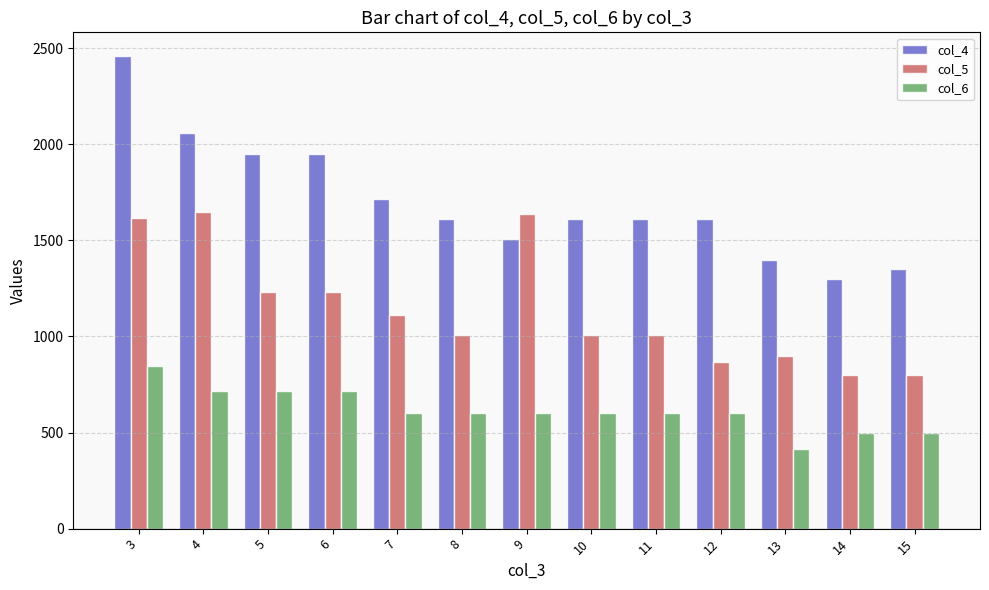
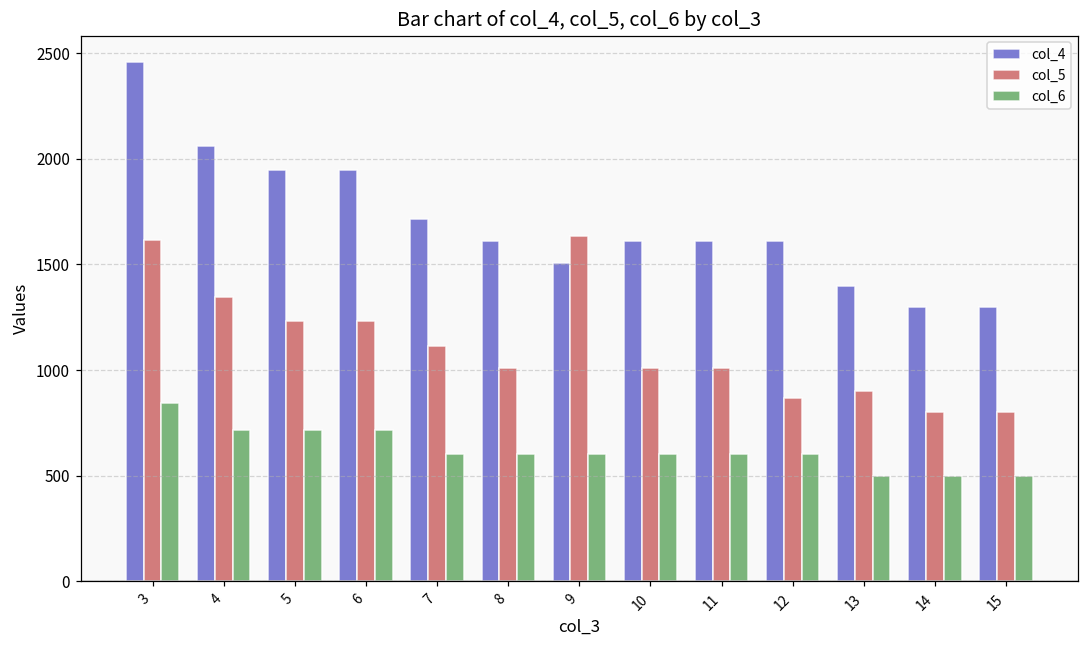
  {
    "col_4": {
      "3": 2460,
      "4": 2060,
      "5": 1950,
      "6": 1950,
      "7": 1720,
      "8": 1610,
      "9": 1510,
      "10": 1610,
      "11": 1610,
      "12": 1610,
      "13": 1400,
      "14": 1300,
-     "15": 1350
+     "15": 1300
    },
    "col_5": {
      "3": 1620,
-     "4": 1650,
+     "4": 1340,
      "5": 1230,
      "6": 1230,
      "7": 1110,
      "8": 1010,
      "9": 1640,
      "10": 1010,
      "11": 1010,
      "12": 870,
      "13": 900,
      "14": 800,
      "15": 800
    },
    "col_6": {
      "3": 840,
      "4": 720,
      "5": 720,
      "6": 720,
      "7": 600,
      "8": 600,
      "9": 600,
      "10": 600,
      "11": 600,
      "12": 600,
-     "13": 410,
+     "13": 500,
      "14": 500,
      "15": 500
    }
  }
